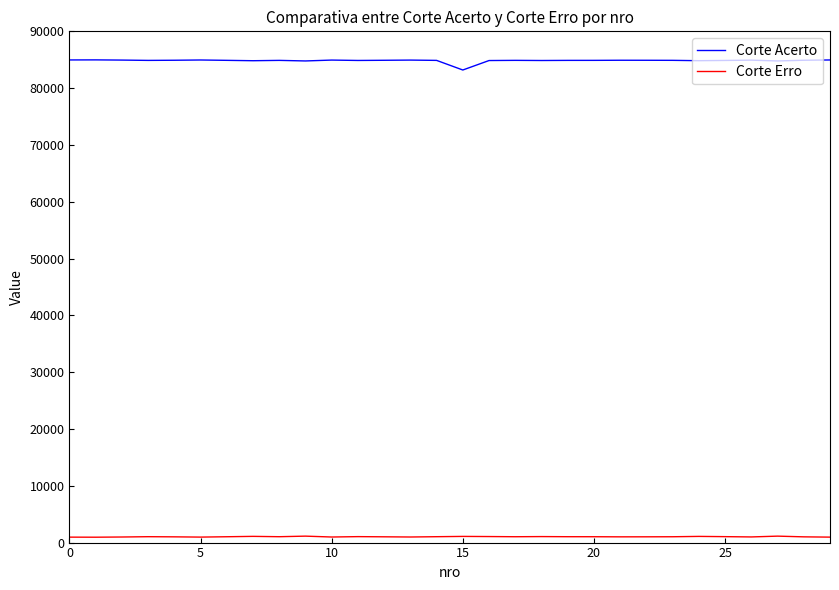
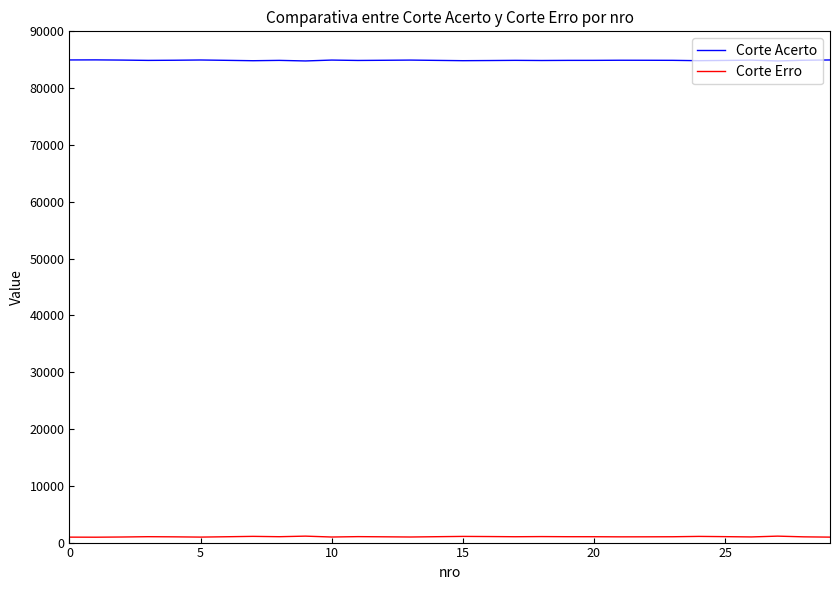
  {
    "Corte Acerto": {
      "0": 85000,
      "5": 85000,
      "10": 85000,
-     "15": 83000,
+     "15": 85000,
      "20": 85000
    },
    "Corte Erro": {
      "0": 1000,
      "5": 1000,
      "10": 1000,
      "15": 1000,
      "20": 1000,
      "25": 1000
    }
  }
